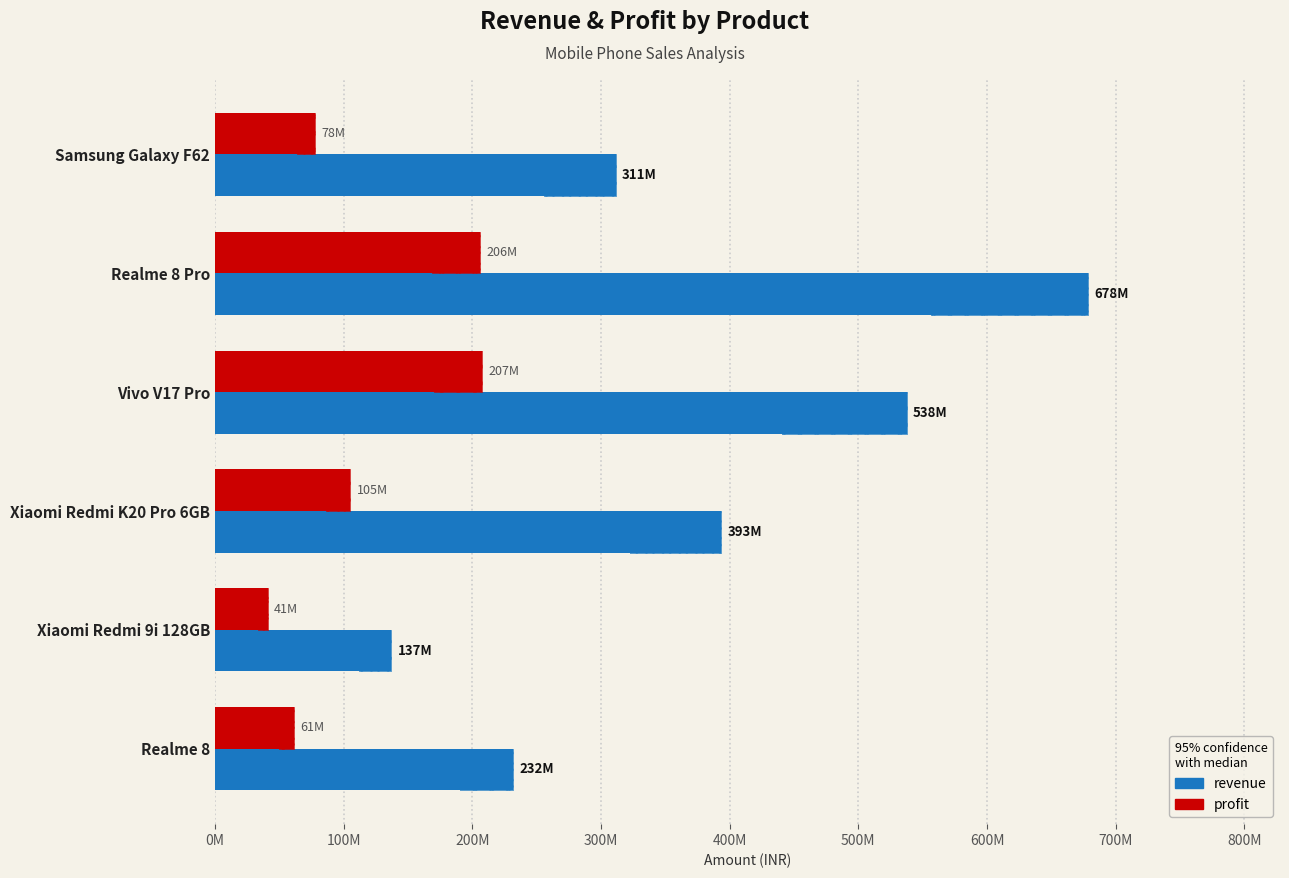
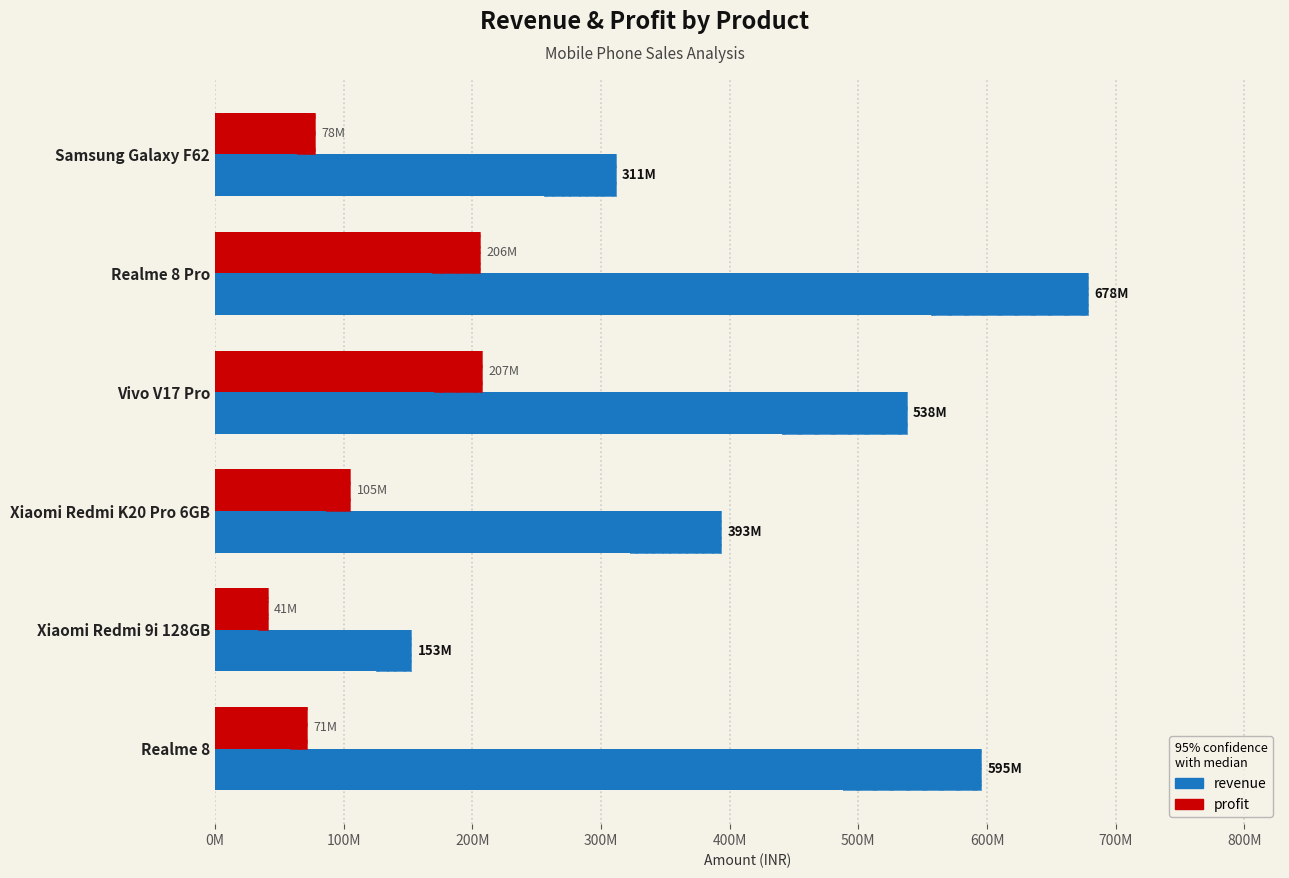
  {
    "revenue": {
      "Samsung Galaxy F62": "311M",
      "Realme 8 Pro": "678M",
      "Vivo V17 Pro": "538M",
      "Xiaomi Redmi K20 Pro 6GB": "393M",
-     "Xiaomi Redmi 9i 128GB": "137M",
-     "Realme 8": "232M"
+     "Xiaomi Redmi 9i 128GB": "153M",
+     "Realme 8": "595M"
    },
    "profit": {
      "Samsung Galaxy F62": "78M",
      "Realme 8 Pro": "206M",
      "Vivo V17 Pro": "207M",
      "Xiaomi Redmi K20 Pro 6GB": "105M",
      "Xiaomi Redmi 9i 128GB": "41M",
-     "Realme 8": "61M"
+     "Realme 8": "71M"
    }
  }
